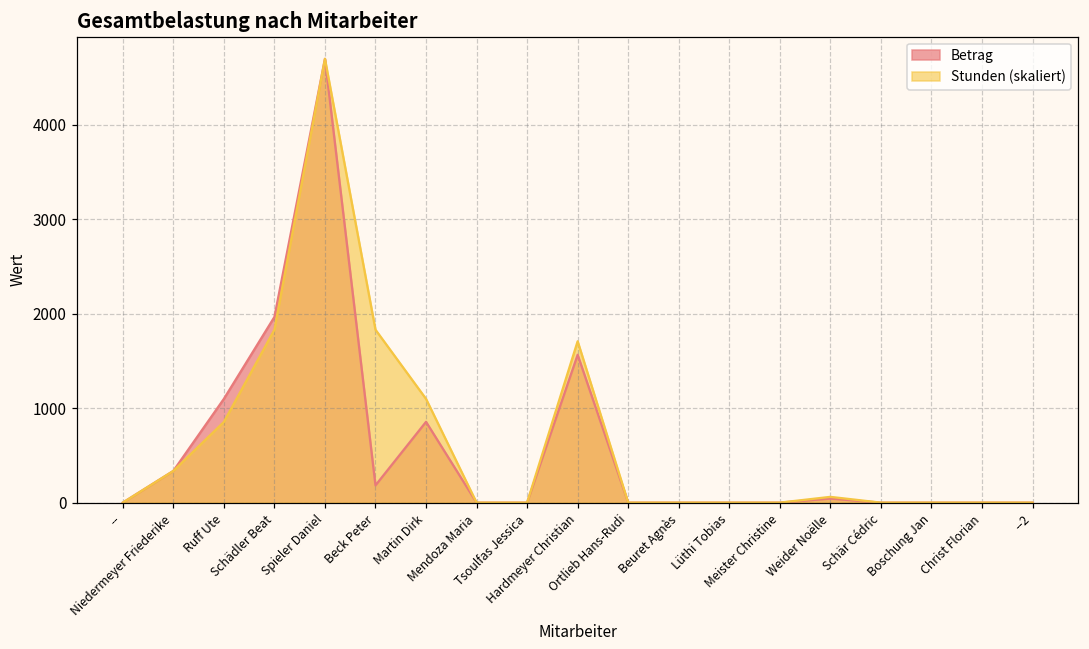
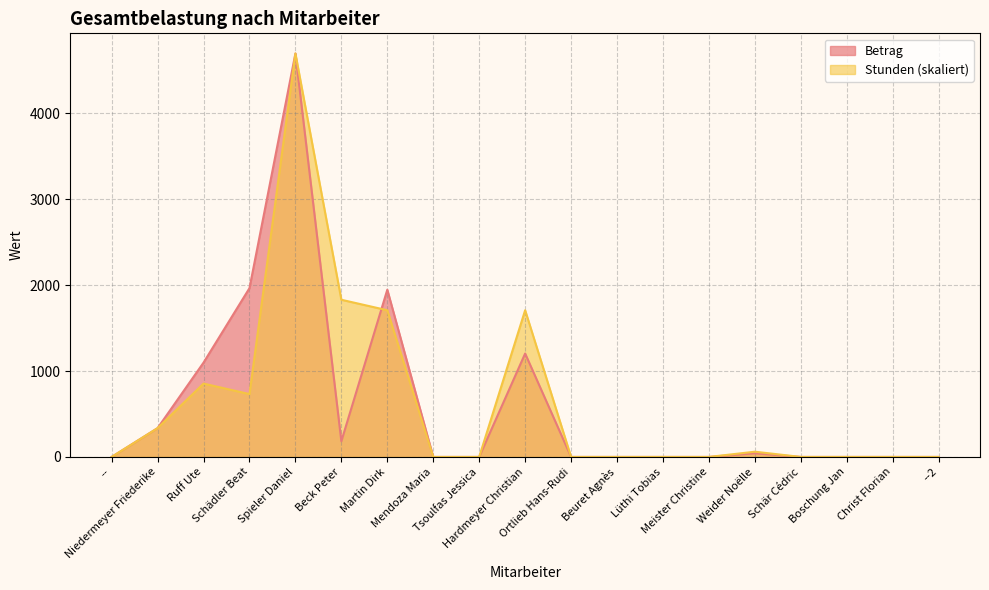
  {
    "Betrag": {
      "Ruff Ute": 1100,
      "Schädler Beat": 2000,
      "Beck Peter": 200,
-     "Martin Dirk": 900,
-     "Hardmeyer Christian": 1600
+     "Martin Dirk": 1900,
+     "Hardmeyer Christian": 1200
    },
    "Stunden (skaliert)": {
      "Ruff Ute": 900,
-     "Schädler Beat": 1800,
+     "Schädler Beat": 700,
      "Beck Peter": 1800,
-     "Martin Dirk": 1100,
+     "Martin Dirk": 1700,
      "Hardmeyer Christian": 1700
    }
  }
